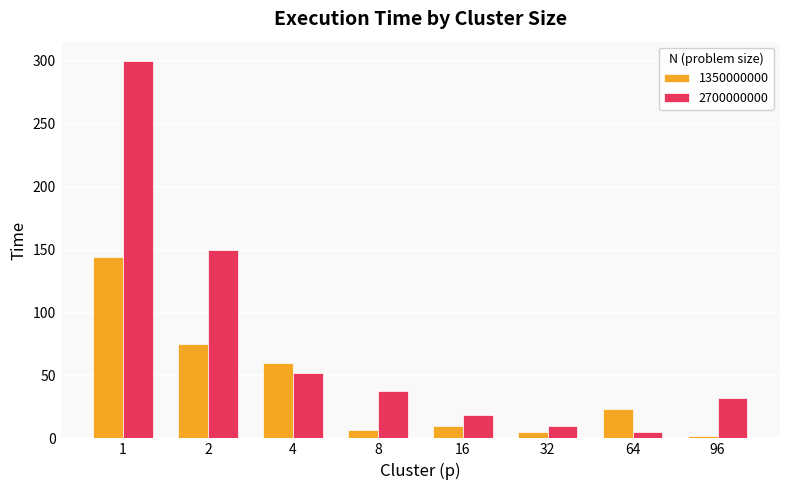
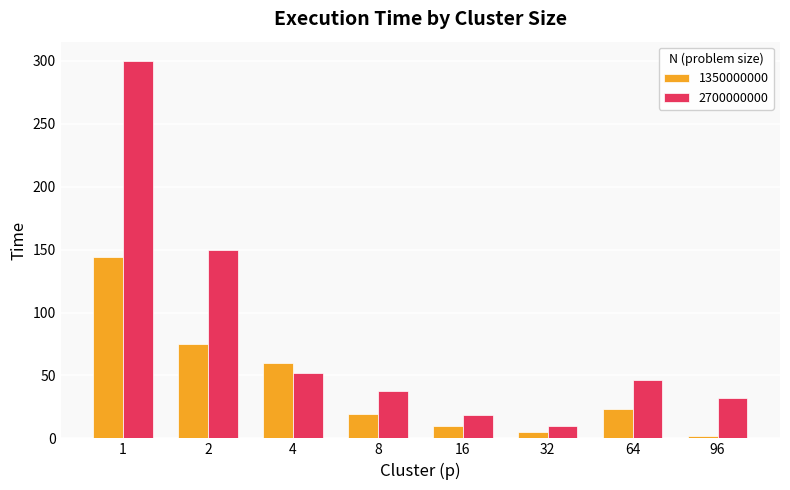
  {
    "1350000000": {
      "1": 144,
      "2": 75,
      "4": 60,
-     "8": 7,
+     "8": 19,
      "16": 10,
      "32": 5,
      "64": 24
    },
    "2700000000": {
      "1": 300,
      "2": 150,
      "4": 52,
      "8": 38,
      "16": 19,
      "32": 10,
-     "64": 5,
+     "64": 47,
      "96": 32
    }
  }
